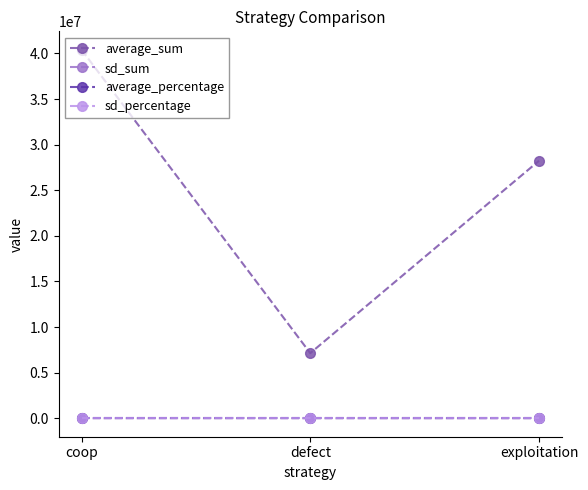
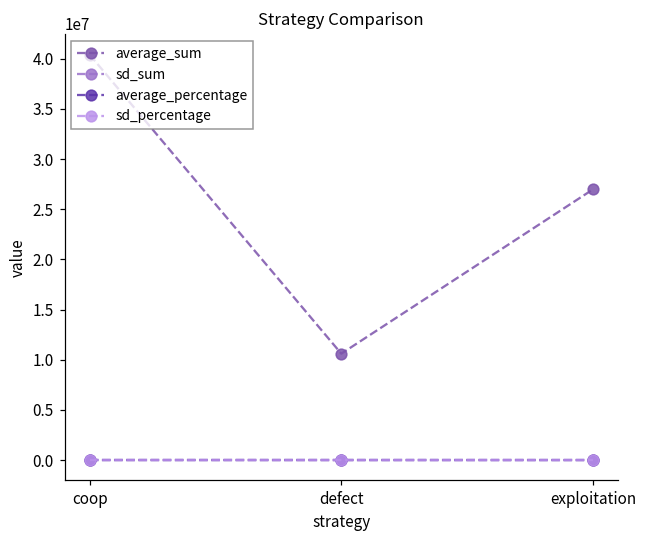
  {
    "average_sum": {
-     "defect": 7000000,
-     "exploitation": 28000000
+     "defect": 11000000,
+     "exploitation": 27000000
    },
    "sd_percentage": {
      "coop": 0,
      "defect": 0,
      "exploitation": 0
    }
  }
